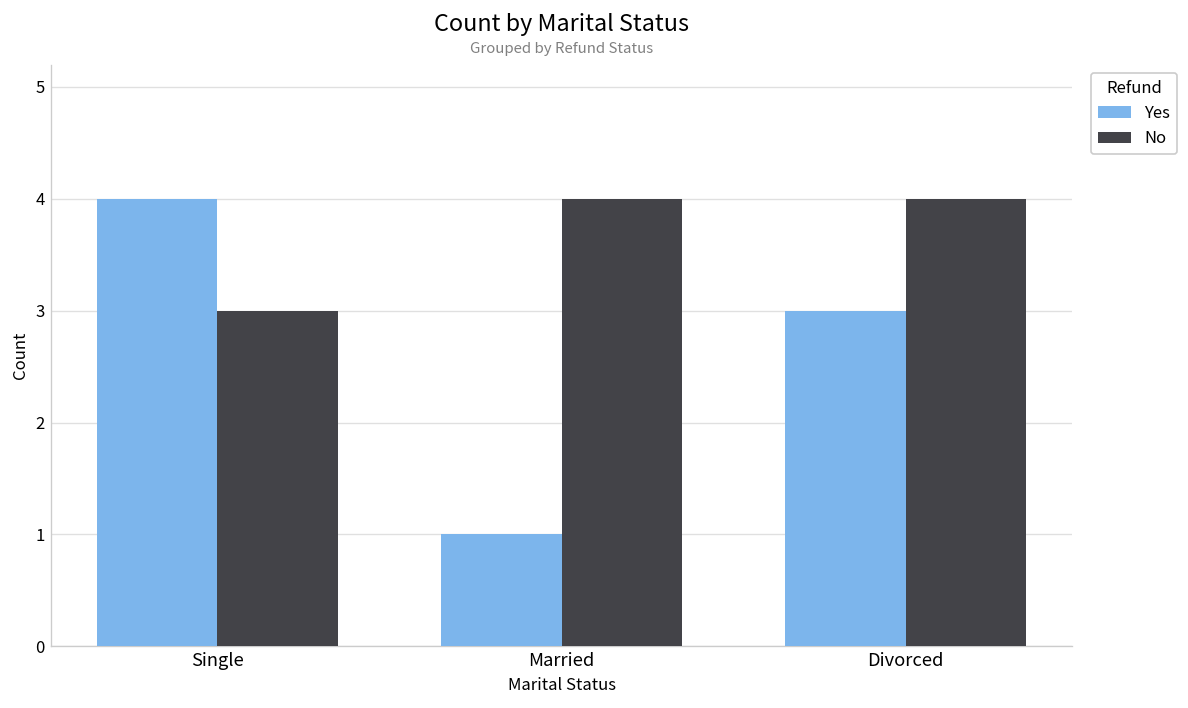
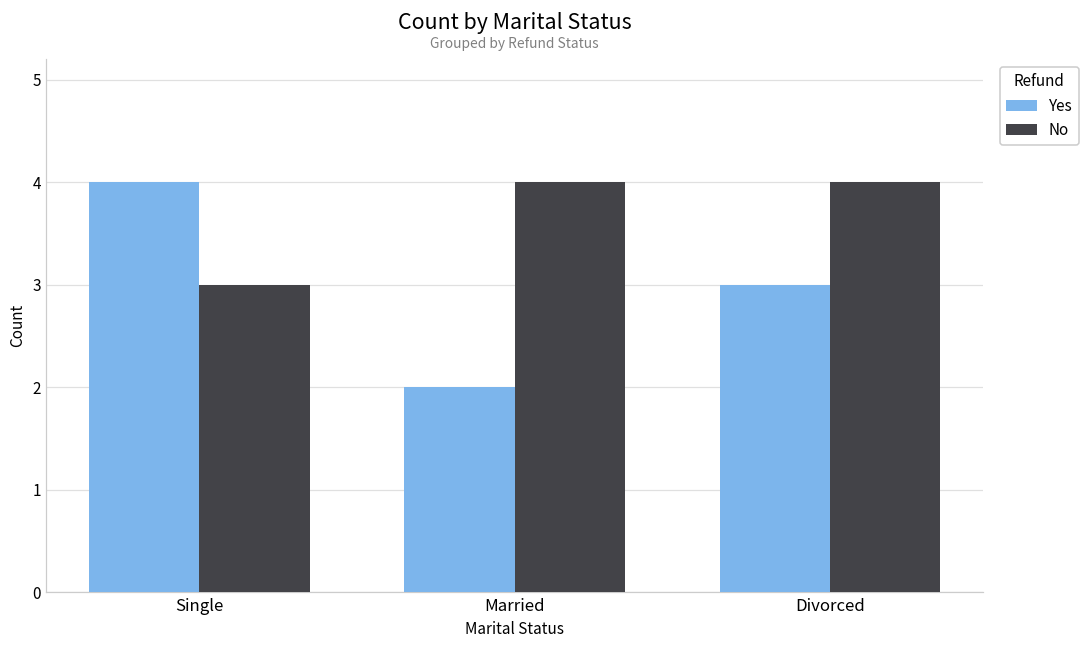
  {
    "Yes": {
      "Single": 4,
-     "Married": 1,
+     "Married": 2,
      "Divorced": 3
    },
    "No": {
      "Single": 3,
      "Married": 4,
      "Divorced": 4
    }
  }
